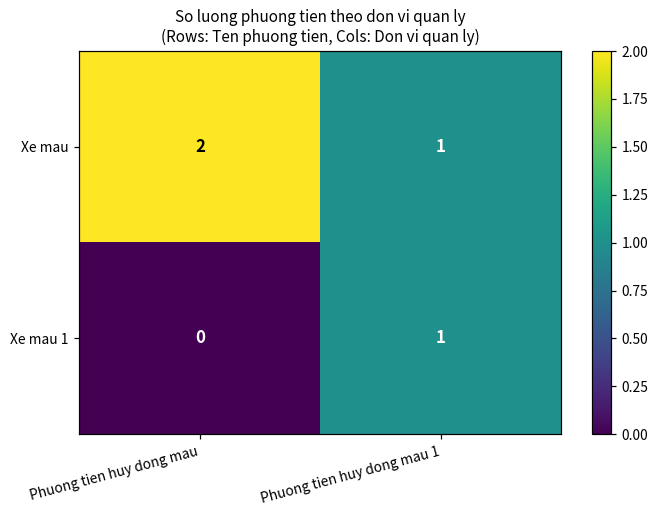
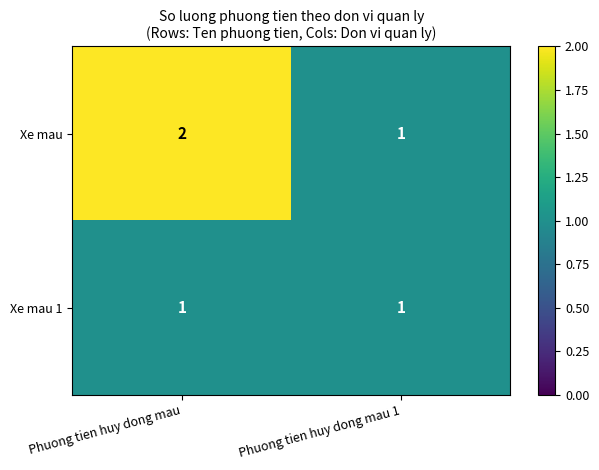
  {
    "Xe mau": {
      "Phuong tien huy dong mau": 2,
      "Phuong tien huy dong mau 1": 1
    },
    "Xe mau 1": {
-     "Phuong tien huy dong mau": 0,
+     "Phuong tien huy dong mau": 1,
      "Phuong tien huy dong mau 1": 1
    }
  }
